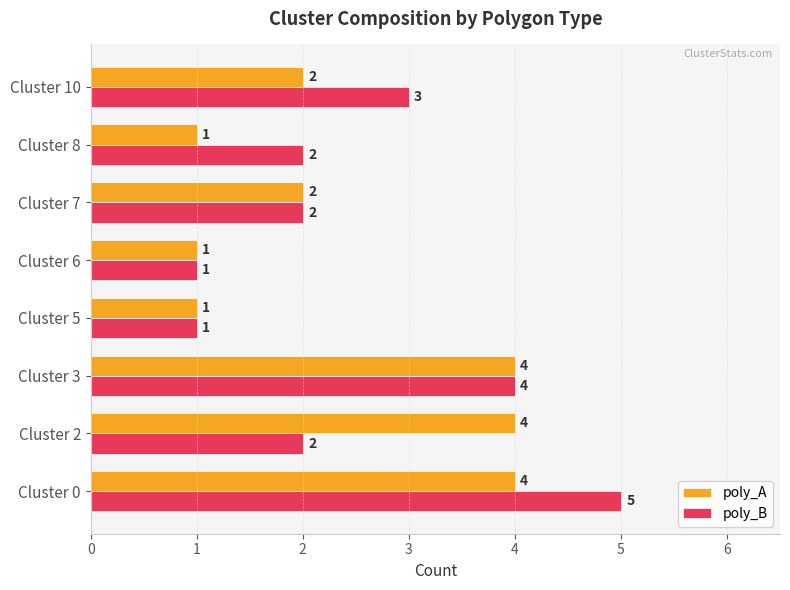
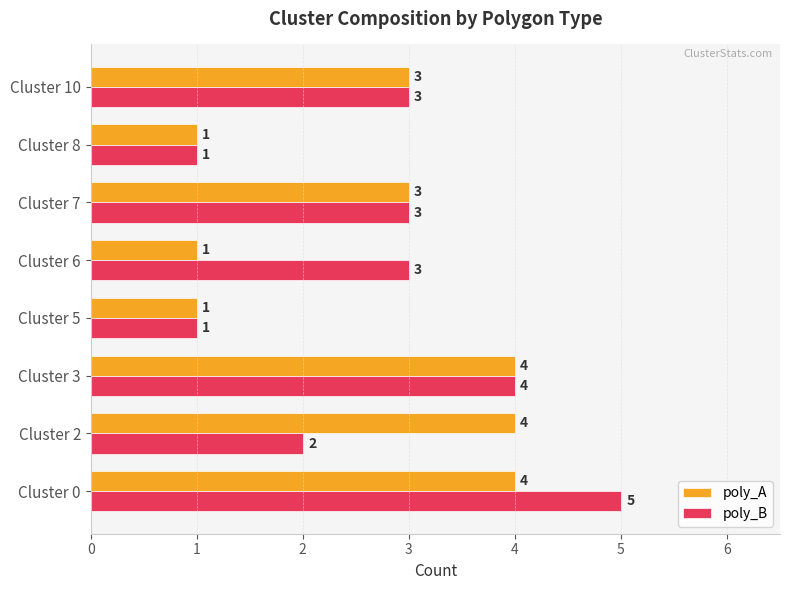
  {
    "poly_A": {
-     "Cluster 10": 2,
+     "Cluster 10": 3,
      "Cluster 8": 1,
-     "Cluster 7": 2,
+     "Cluster 7": 3,
      "Cluster 6": 1,
      "Cluster 5": 1,
      "Cluster 3": 4,
      "Cluster 2": 4,
      "Cluster 0": 4
    },
    "poly_B": {
      "Cluster 10": 3,
-     "Cluster 8": 2,
-     "Cluster 7": 2,
-     "Cluster 6": 1,
+     "Cluster 8": 1,
+     "Cluster 7": 3,
+     "Cluster 6": 3,
      "Cluster 5": 1,
      "Cluster 3": 4,
      "Cluster 2": 2,
      "Cluster 0": 5
    }
  }
